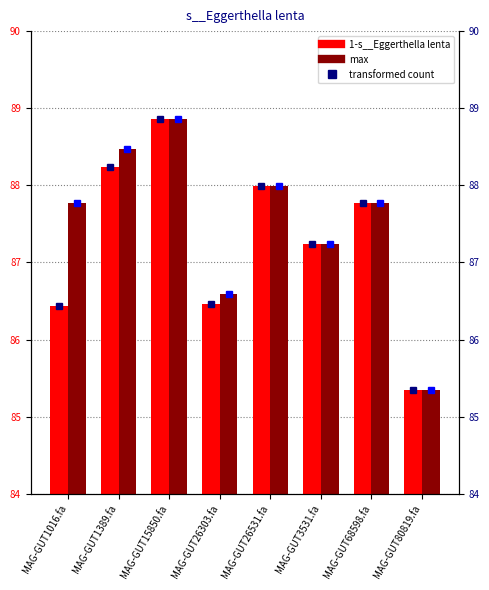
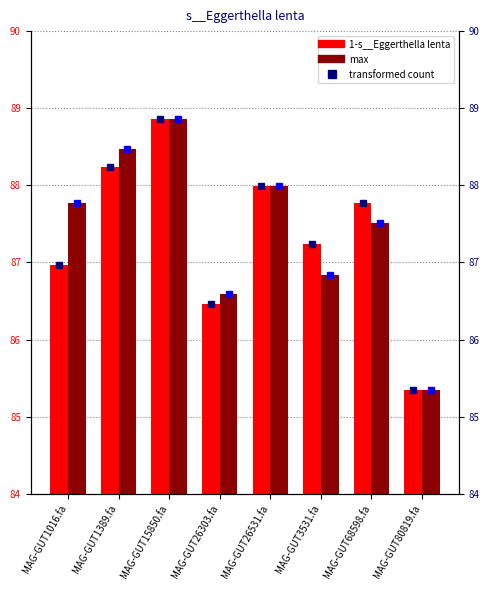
  {
    "1-s__Eggerthella lenta": {
-     "MAG-GUT1016.fa": 86.4,
+     "MAG-GUT1016.fa": 87.0,
      "MAG-GUT1389.fa": 88.2,
      "MAG-GUT15850.fa": 88.9,
      "MAG-GUT26303.fa": 86.5,
      "MAG-GUT26531.fa": 88.0,
      "MAG-GUT3531.fa": 87.2,
      "MAG-GUT68598.fa": 87.8,
      "MAG-GUT80819.fa": 85.3
    },
    "max": {
      "MAG-GUT1016.fa": 87.8,
      "MAG-GUT1389.fa": 88.5,
      "MAG-GUT15850.fa": 88.9,
      "MAG-GUT26303.fa": 86.6,
      "MAG-GUT26531.fa": 88.0,
-     "MAG-GUT3531.fa": 87.2,
-     "MAG-GUT68598.fa": 87.8,
+     "MAG-GUT3531.fa": 86.8,
+     "MAG-GUT68598.fa": 87.5,
      "MAG-GUT80819.fa": 85.3
    }
  }
